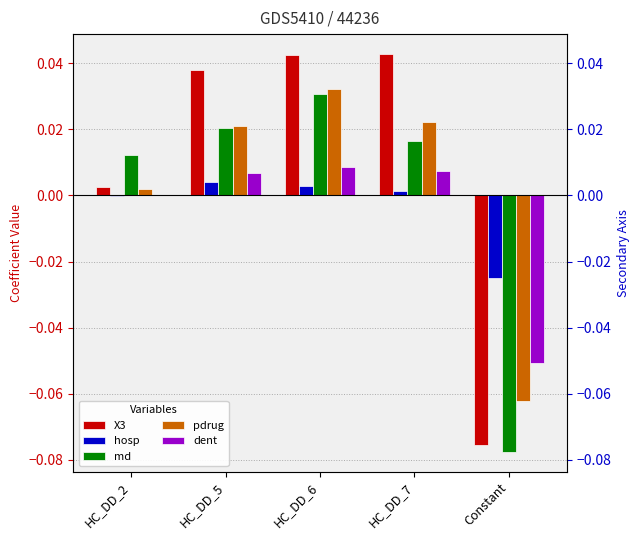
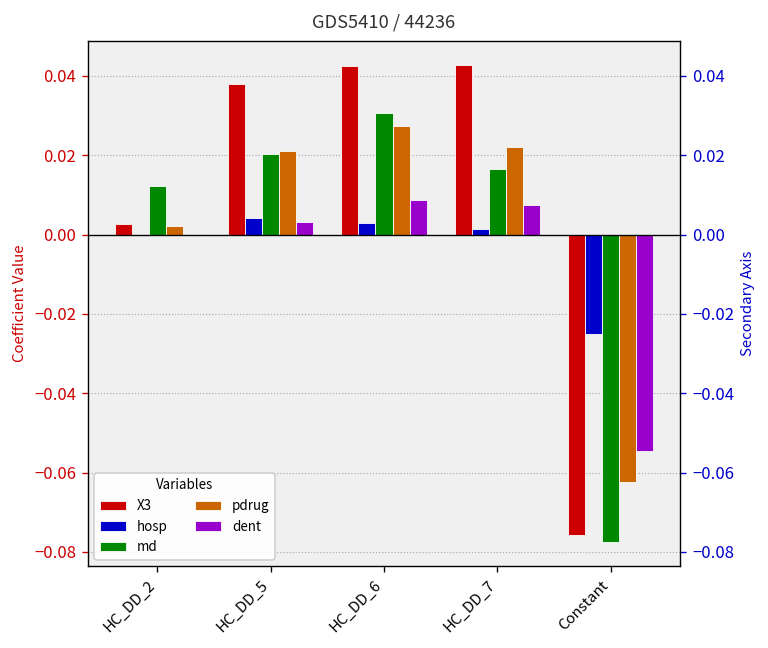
  {
    "X3": {
      "HC_DD_2": 0.003,
      "HC_DD_5": 0.038,
      "HC_DD_6": 0.043,
      "HC_DD_7": 0.043,
      "Constant": -0.076
    },
    "hosp": {
      "HC_DD_5": 0.004,
      "HC_DD_6": 0.003,
      "HC_DD_7": 0.001,
      "Constant": -0.025
    },
    "md": {
      "HC_DD_2": 0.012,
      "HC_DD_5": 0.020,
      "HC_DD_6": 0.031,
      "HC_DD_7": 0.017,
      "Constant": -0.078
    },
    "pdrug": {
      "HC_DD_2": 0.002,
      "HC_DD_5": 0.021,
-     "HC_DD_6": 0.032,
+     "HC_DD_6": 0.028,
      "HC_DD_7": 0.022,
      "Constant": -0.062
    },
    "dent": {
-     "HC_DD_5": 0.007,
+     "HC_DD_5": 0.003,
      "HC_DD_6": 0.009,
      "HC_DD_7": 0.008,
-     "Constant": -0.051
+     "Constant": -0.055
    }
  }
